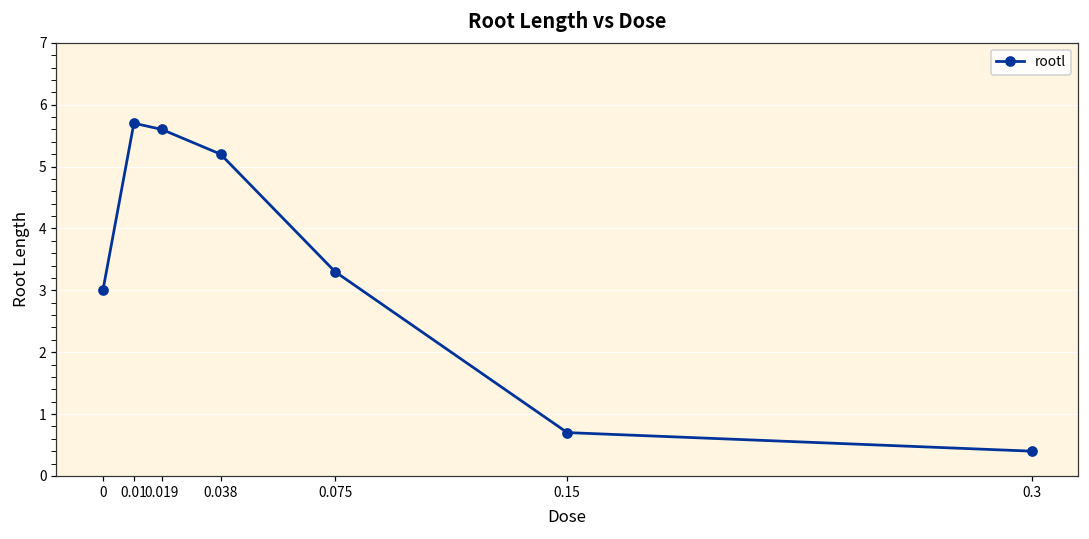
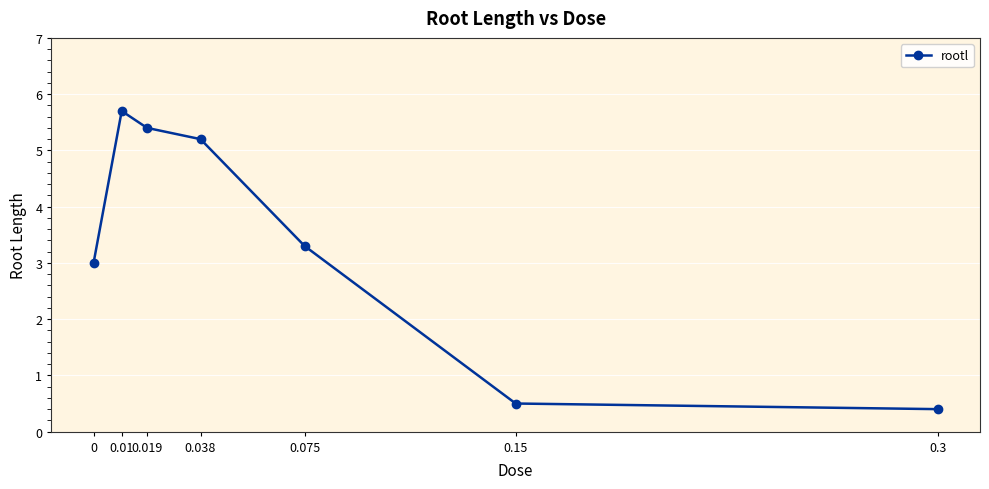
  {
    "0": 3.0,
    "0.01": 5.7,
-   "0.019": 5.6,
+   "0.019": 5.4,
    "0.038": 5.2,
    "0.075": 3.3,
-   "0.15": 0.7,
+   "0.15": 0.5,
    "0.3": 0.4
  }
